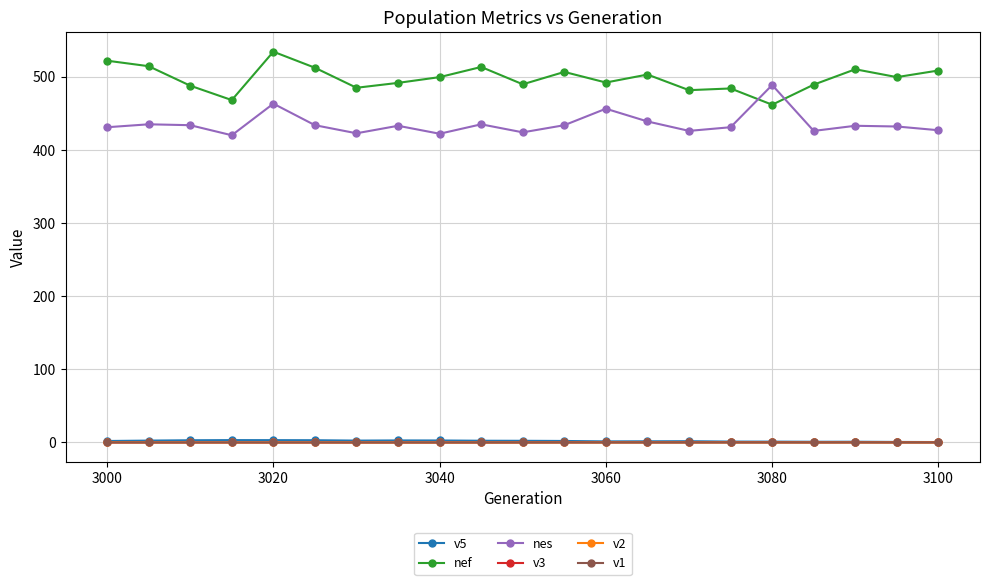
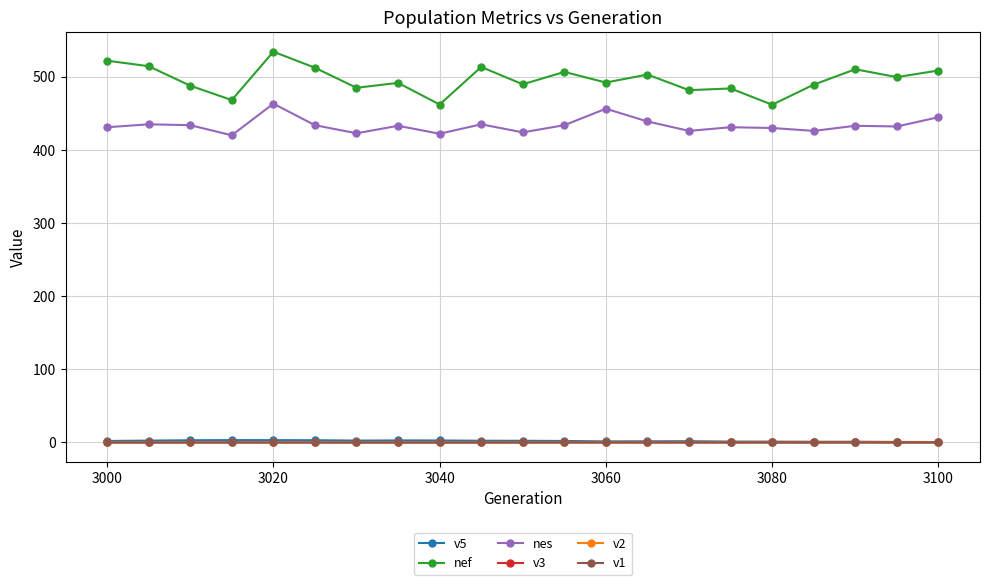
  {
    "nef": {
      "3000": 520,
      "3020": 530,
-     "3040": 500,
+     "3040": 460,
      "3060": 490,
      "3080": 460,
      "3100": 510
    },
    "nes": {
      "3000": 430,
      "3020": 460,
      "3040": 420,
      "3060": 460,
-     "3080": 490,
-     "3100": 430
+     "3080": 430,
+     "3100": 440
    }
  }
